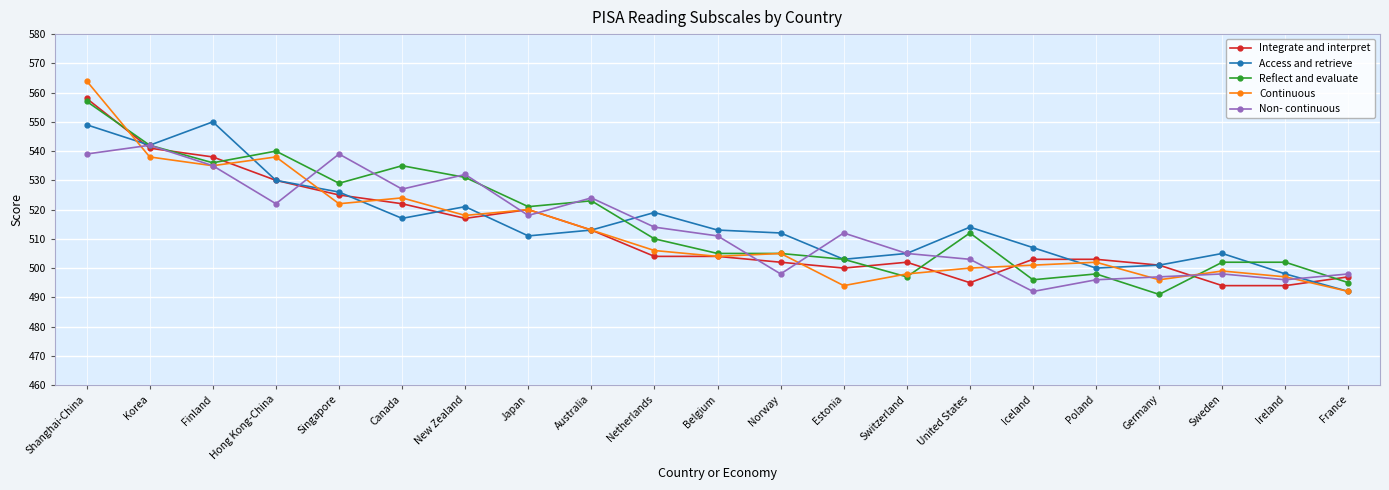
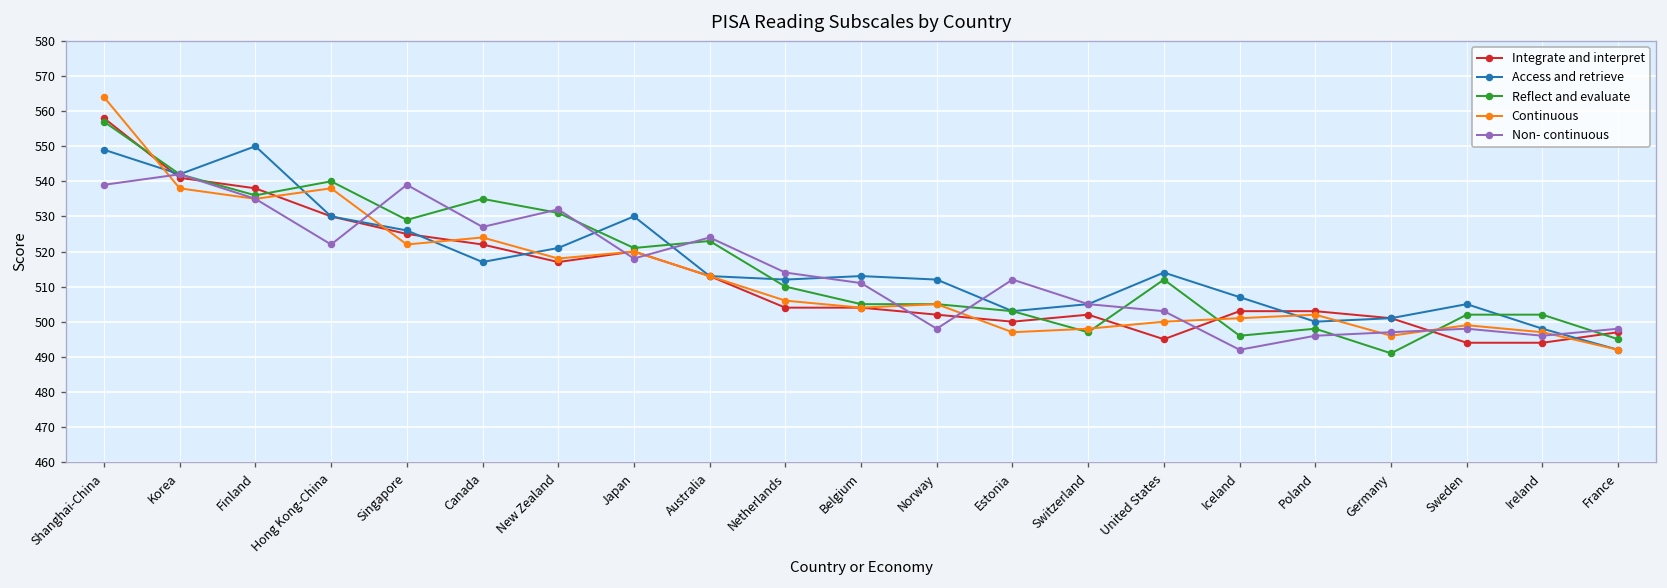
  {
    "Integrate and interpret": {
      "Shanghai-China": 558,
      "Korea": 541,
      "Finland": 538,
      "Singapore": 525,
      "Canada": 522,
      "New Zealand": 517,
      "Netherlands": 504,
      "Norway": 502,
      "Estonia": 500,
      "Switzerland": 502,
      "United States": 495,
      "Iceland": 503,
      "Poland": 503,
      "Sweden": 494,
      "Ireland": 494,
      "France": 497
    },
    "Access and retrieve": {
      "Shanghai-China": 549,
      "Finland": 550,
      "Singapore": 526,
      "Canada": 517,
      "New Zealand": 521,
-     "Japan": 511,
-     "Netherlands": 519,
+     "Japan": 530,
+     "Netherlands": 512,
      "Belgium": 513,
      "Norway": 512,
      "United States": 514,
      "Iceland": 507,
      "Poland": 500,
      "Sweden": 505,
      "Ireland": 498
    },
    "Reflect and evaluate": {
      "Shanghai-China": 557,
      "Finland": 536,
      "Hong Kong-China": 540,
      "Singapore": 529,
      "Canada": 535,
      "New Zealand": 531,
      "Japan": 521,
      "Australia": 523,
      "Netherlands": 510,
      "Belgium": 505,
      "Switzerland": 497,
      "United States": 512,
      "Iceland": 496,
      "Poland": 498,
      "Germany": 491,
      "Sweden": 502,
      "Ireland": 502,
      "France": 495
    },
    "Continuous": {
      "Shanghai-China": 564,
      "Korea": 538,
      "Hong Kong-China": 538,
      "Singapore": 522,
      "Canada": 524,
      "New Zealand": 518,
      "Netherlands": 506,
-     "Estonia": 494,
+     "Estonia": 497,
      "Switzerland": 498,
      "United States": 500,
      "Iceland": 501,
      "Poland": 502,
      "Germany": 496,
      "Sweden": 499,
      "Ireland": 497
    },
    "Non- continuous": {
      "Shanghai-China": 539,
      "Hong Kong-China": 522,
      "Singapore": 539,
      "Canada": 527,
      "New Zealand": 532,
      "Japan": 518,
      "Australia": 524,
      "Netherlands": 514,
      "Belgium": 511,
      "Norway": 498,
      "Estonia": 512,
      "United States": 503,
      "Iceland": 492,
      "Poland": 496,
      "Germany": 497,
      "Sweden": 498,
      "Ireland": 496,
      "France": 498
    }
  }
